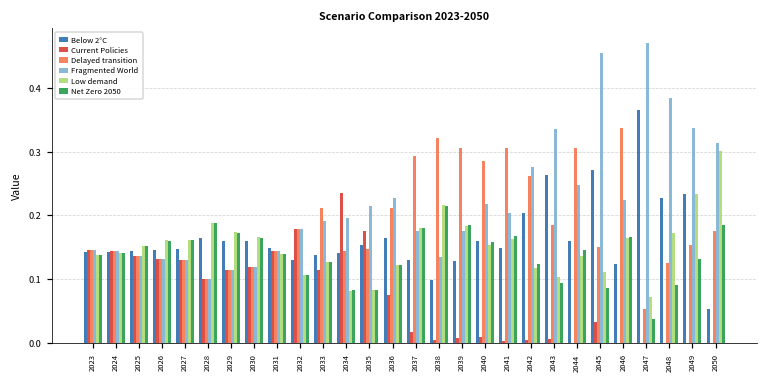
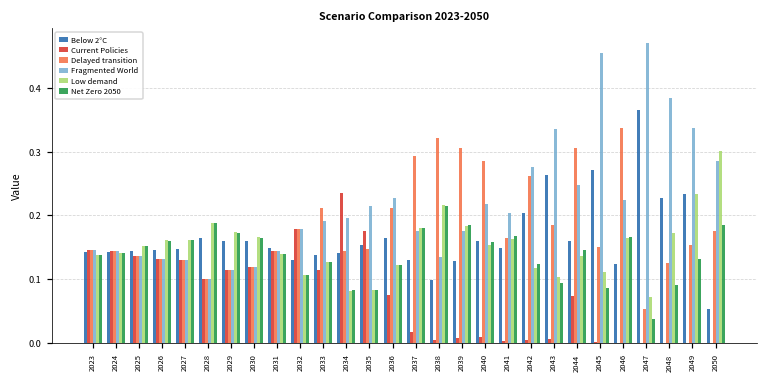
  {
    "Below 2°C": {
      "2023": 0.14,
      "2024": 0.14,
      "2025": 0.14,
      "2026": 0.15,
      "2027": 0.15,
      "2028": 0.16,
      "2029": 0.16,
      "2030": 0.16,
      "2031": 0.15,
      "2032": 0.13,
      "2033": 0.14,
      "2034": 0.14,
      "2035": 0.15,
      "2036": 0.16,
      "2037": 0.13,
      "2038": 0.10,
      "2039": 0.13,
      "2040": 0.16,
      "2041": 0.15,
      "2042": 0.20,
      "2043": 0.26,
      "2044": 0.16,
      "2045": 0.27,
      "2046": 0.12,
      "2047": 0.36,
      "2048": 0.23,
      "2049": 0.23,
      "2050": 0.05
    },
    "Current Policies": {
      "2023": 0.15,
      "2024": 0.14,
      "2025": 0.14,
      "2026": 0.13,
      "2027": 0.13,
      "2028": 0.10,
      "2029": 0.11,
      "2030": 0.12,
      "2031": 0.14,
      "2032": 0.18,
      "2033": 0.11,
      "2034": 0.24,
      "2035": 0.18,
      "2036": 0.07,
      "2037": 0.02,
      "2038": 0.01,
      "2039": 0.01,
      "2040": 0.01,
      "2042": 0.01,
      "2043": 0.01,
-     "2044": 0.00,
-     "2045": 0.03
+     "2044": 0.07,
+     "2045": 0.00
    },
    "Delayed transition": {
      "2023": 0.15,
      "2024": 0.14,
      "2025": 0.14,
      "2026": 0.13,
      "2027": 0.13,
      "2028": 0.10,
      "2029": 0.11,
      "2030": 0.12,
      "2031": 0.14,
      "2032": 0.18,
      "2033": 0.21,
      "2034": 0.14,
      "2035": 0.15,
      "2036": 0.21,
      "2037": 0.29,
      "2038": 0.32,
      "2039": 0.31,
      "2040": 0.29,
-     "2041": 0.31,
+     "2041": 0.16,
      "2042": 0.26,
      "2043": 0.18,
      "2044": 0.31,
      "2045": 0.15,
      "2046": 0.34,
      "2047": 0.05,
      "2048": 0.13,
      "2049": 0.15,
      "2050": 0.17
    },
    "Fragmented World": {
      "2023": 0.15,
      "2024": 0.14,
      "2025": 0.14,
      "2026": 0.13,
      "2027": 0.13,
      "2028": 0.10,
      "2029": 0.11,
      "2030": 0.12,
      "2031": 0.14,
      "2032": 0.18,
      "2033": 0.19,
      "2034": 0.20,
      "2035": 0.22,
      "2036": 0.23,
      "2037": 0.18,
      "2038": 0.13,
      "2039": 0.18,
      "2040": 0.22,
      "2041": 0.20,
      "2042": 0.28,
      "2043": 0.34,
      "2044": 0.25,
      "2045": 0.45,
      "2046": 0.22,
      "2047": 0.47,
      "2048": 0.38,
      "2049": 0.34,
-     "2050": 0.31
+     "2050": 0.29
    },
    "Low demand": {
      "2023": 0.14,
      "2024": 0.14,
      "2025": 0.15,
      "2026": 0.16,
      "2027": 0.16,
      "2028": 0.19,
      "2029": 0.17,
      "2030": 0.17,
      "2031": 0.14,
      "2032": 0.11,
      "2033": 0.13,
      "2034": 0.08,
      "2035": 0.08,
      "2036": 0.12,
      "2037": 0.18,
      "2038": 0.22,
      "2039": 0.18,
      "2040": 0.15,
      "2041": 0.16,
      "2042": 0.12,
      "2043": 0.10,
      "2044": 0.14,
      "2045": 0.11,
      "2046": 0.16,
      "2047": 0.07,
      "2048": 0.17,
      "2049": 0.23,
      "2050": 0.30
    },
    "Net Zero 2050": {
      "2023": 0.14,
      "2024": 0.14,
      "2025": 0.15,
      "2026": 0.16,
      "2027": 0.16,
      "2028": 0.19,
      "2029": 0.17,
      "2030": 0.17,
      "2031": 0.14,
      "2032": 0.11,
      "2033": 0.13,
      "2034": 0.08,
      "2035": 0.08,
      "2036": 0.12,
      "2037": 0.18,
      "2038": 0.21,
      "2039": 0.18,
      "2040": 0.16,
      "2041": 0.17,
      "2042": 0.12,
      "2043": 0.09,
      "2044": 0.15,
      "2045": 0.09,
      "2046": 0.17,
      "2047": 0.04,
      "2048": 0.09,
      "2049": 0.13,
      "2050": 0.18
    }
  }
